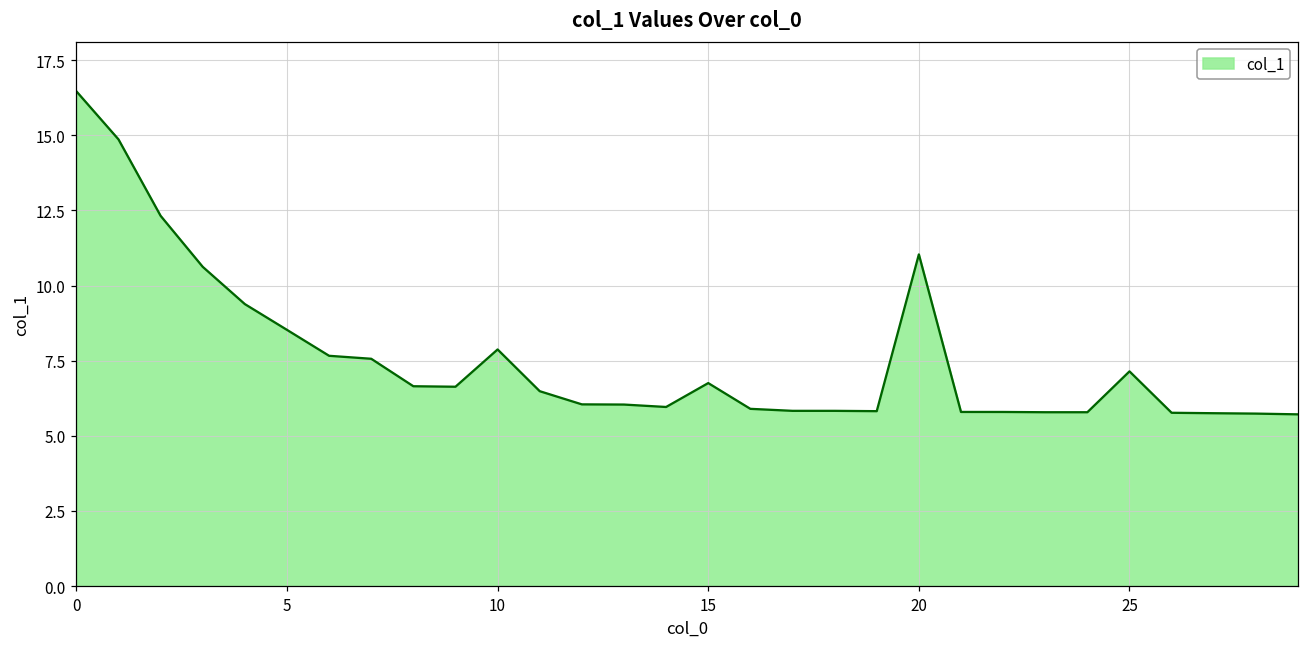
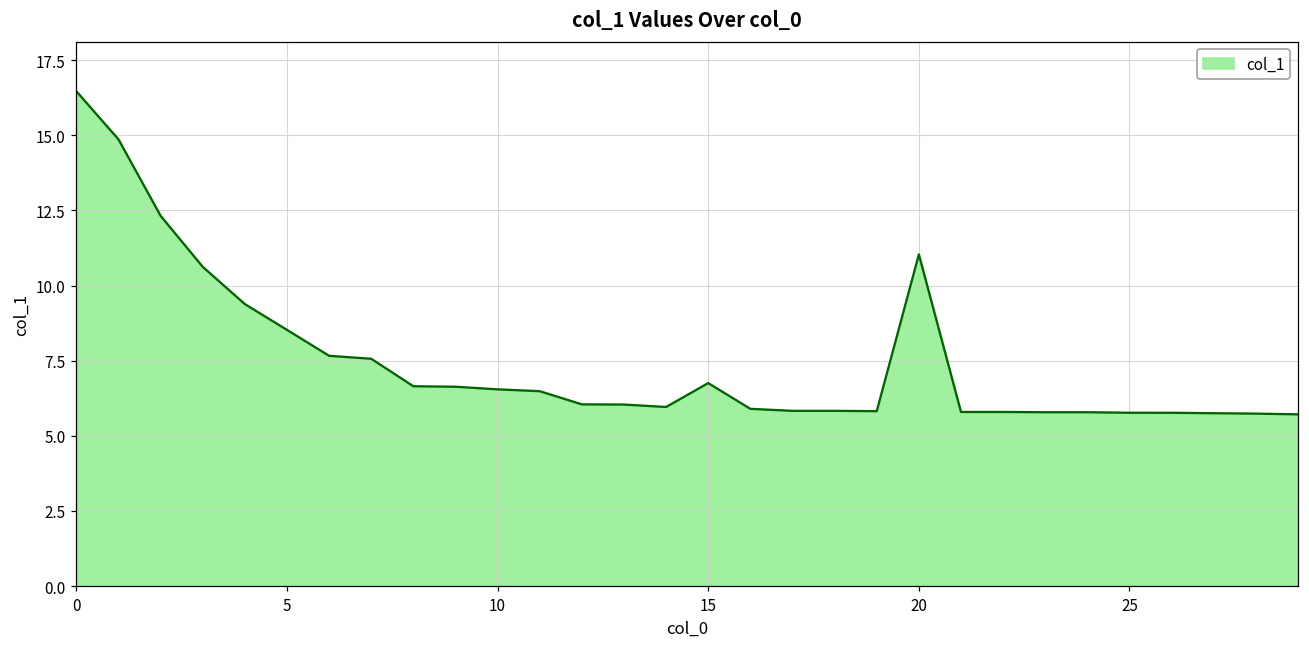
  {
    "0": 16.5,
    "5": 8.5,
-   "10": 7.9,
+   "10": 6.5,
    "15": 6.8,
    "20": 11.0,
-   "25": 7.1
+   "25": 5.8
  }
